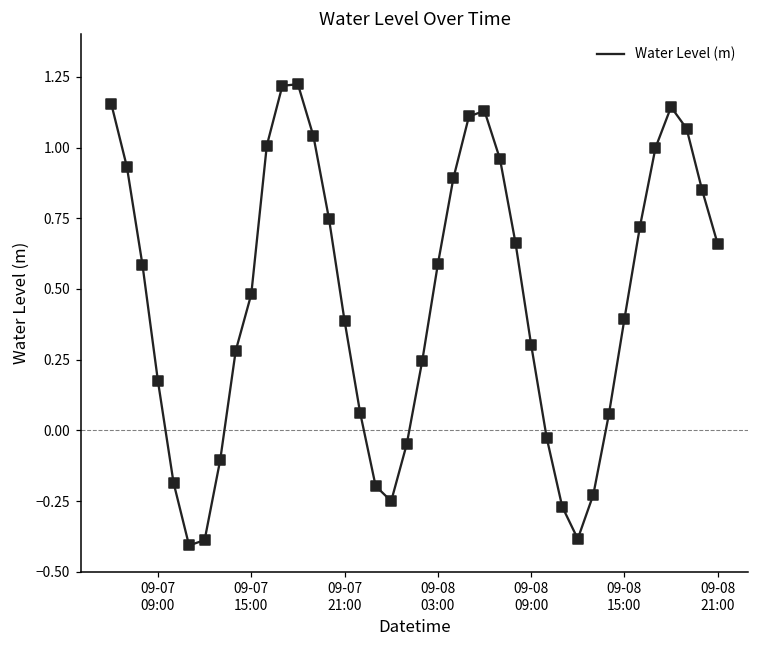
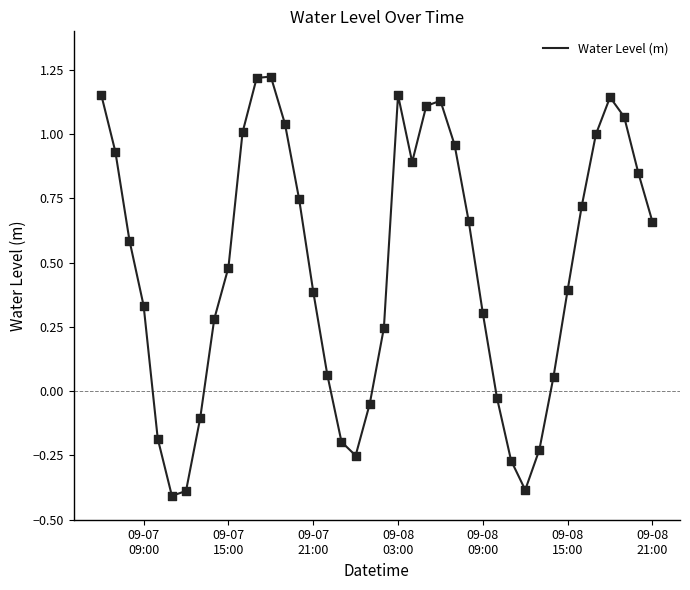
  {
-   "09-07 09:00": 0.17,
+   "09-07 09:00": 0.33,
    "09-07 15:00": 0.48,
    "09-07 21:00": 0.39,
-   "09-08 03:00": 0.59,
+   "09-08 03:00": 1.15,
    "09-08 09:00": 0.30,
    "09-08 15:00": 0.39,
    "09-08 21:00": 0.66
  }
